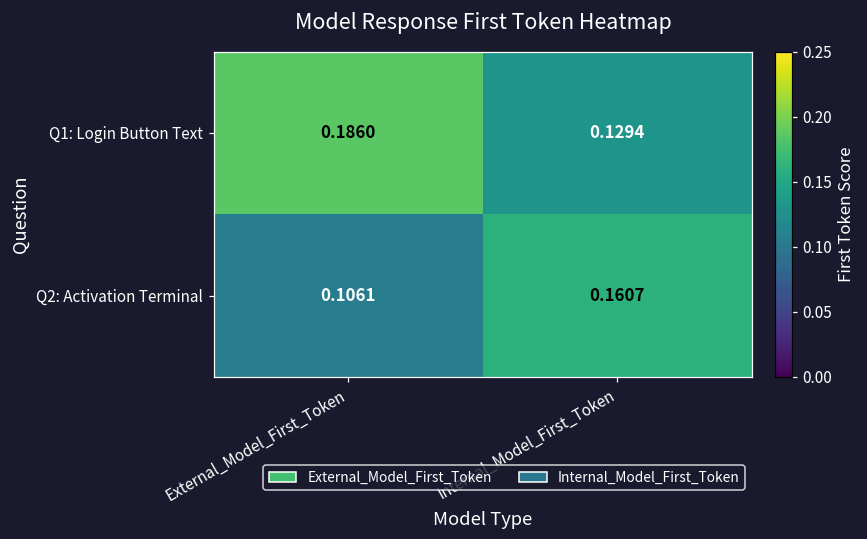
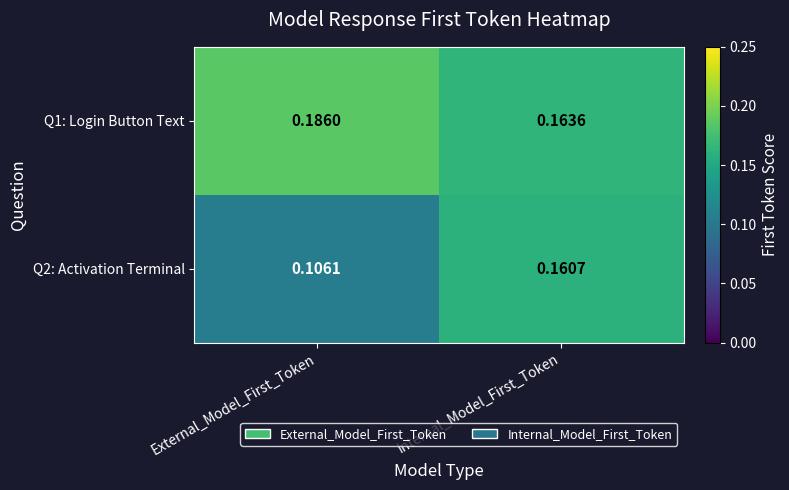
  {
    "Q1: Login Button Text": {
      "External_Model_First_Token": 0.1860,
-     "Internal_Model_First_Token": 0.1294
+     "Internal_Model_First_Token": 0.1636
    },
    "Q2: Activation Terminal": {
      "External_Model_First_Token": 0.1061,
      "Internal_Model_First_Token": 0.1607
    }
  }
